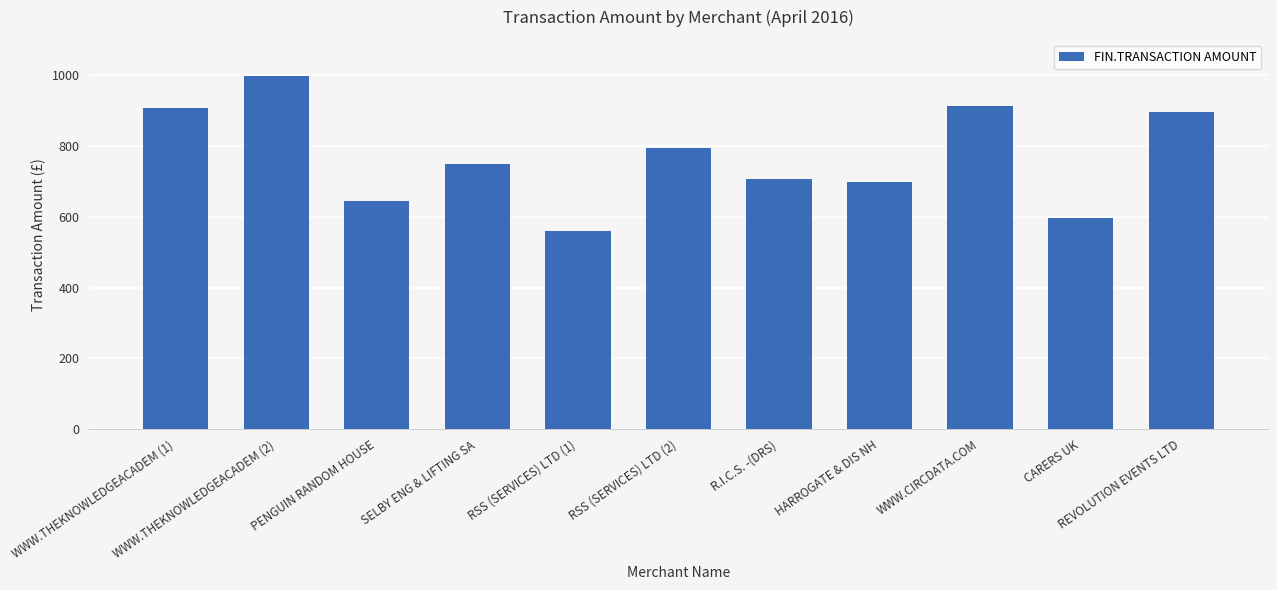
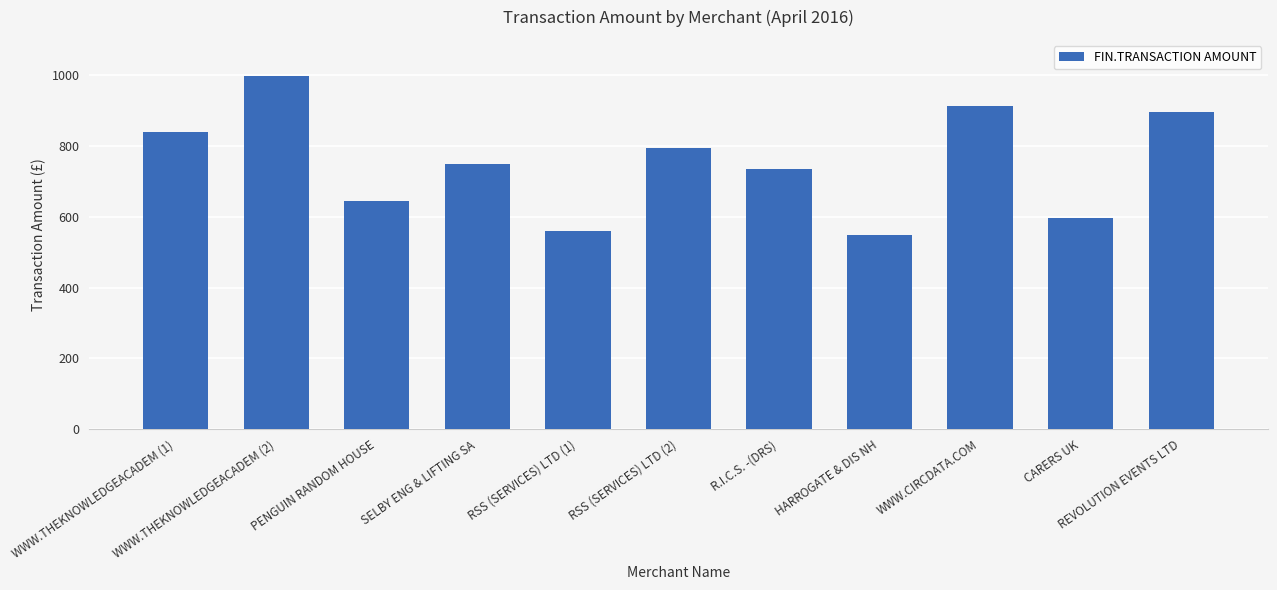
  {
-   "WWW.THEKNOWLEDGEACADEM (1)": 910,
+   "WWW.THEKNOWLEDGEACADEM (1)": 840,
    "WWW.THEKNOWLEDGEACADEM (2)": 1000,
    "PENGUIN RANDOM HOUSE": 650,
    "SELBY ENG & LIFTING SA": 750,
    "RSS (SERVICES) LTD (1)": 560,
    "RSS (SERVICES) LTD (2)": 800,
-   "R.I.C.S. -(DRS)": 710,
-   "HARROGATE & DIS NH": 700,
+   "R.I.C.S. -(DRS)": 740,
+   "HARROGATE & DIS NH": 550,
    "WWW.CIRCDATA.COM": 910,
    "CARERS UK": 600,
    "REVOLUTION EVENTS LTD": 900
  }
